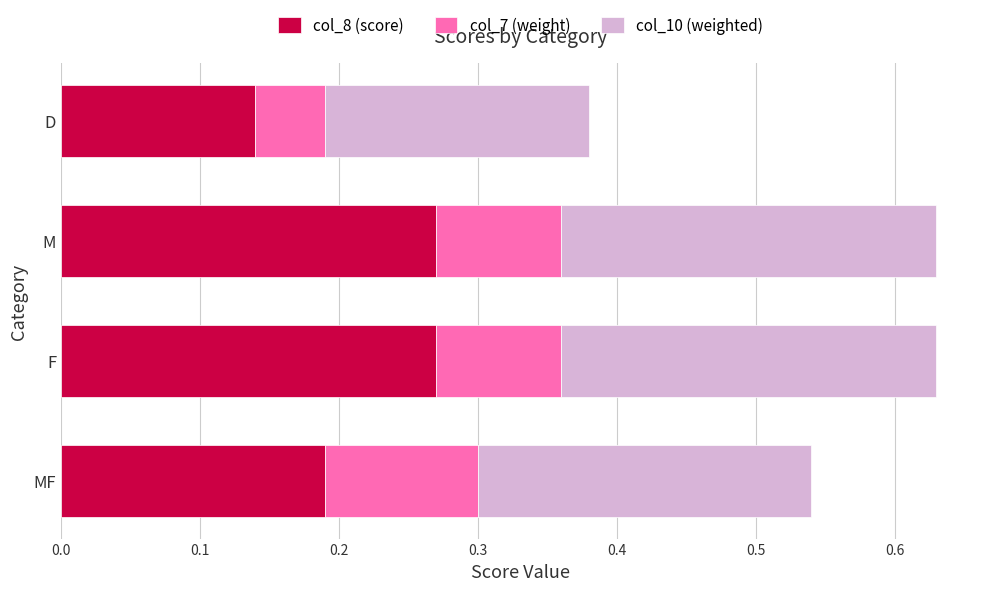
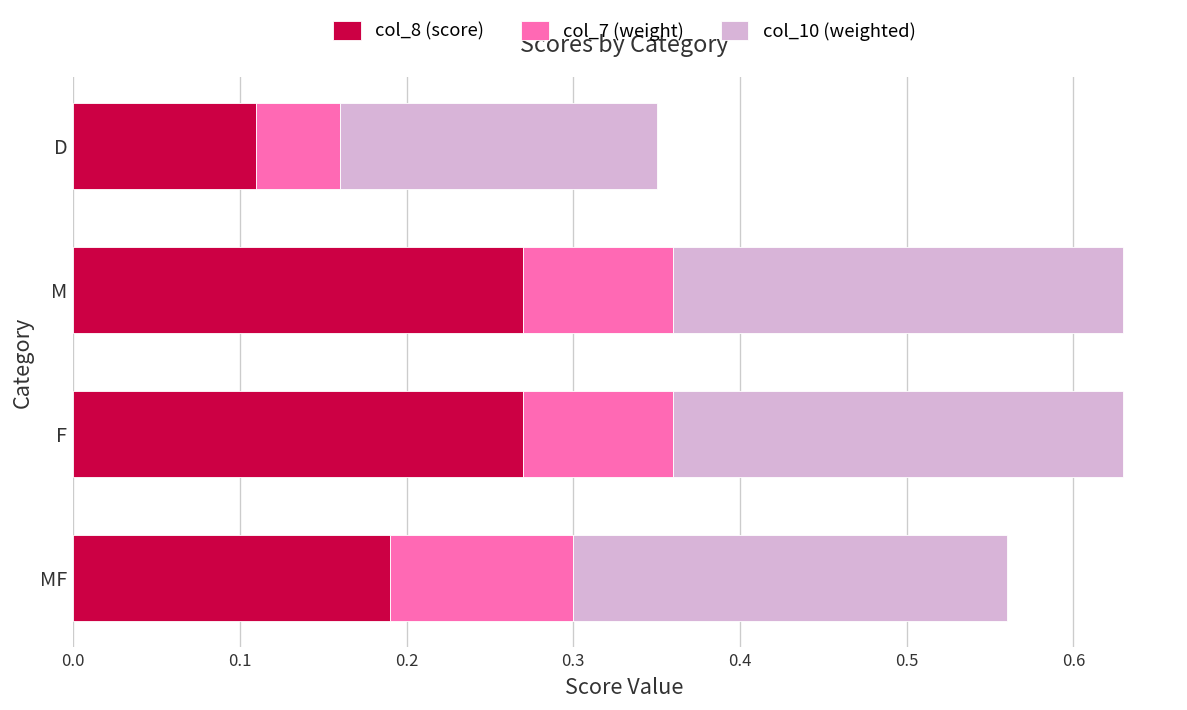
  {
    "col_8 (score)": {
-     "D": 0.14,
+     "D": 0.11,
      "M": 0.27,
      "F": 0.27,
      "MF": 0.19
    },
    "col_7 (weight)": {
      "D": 0.05,
      "M": 0.09,
      "F": 0.09,
      "MF": 0.11
    },
    "col_10 (weighted)": {
      "D": 0.19,
      "M": 0.27,
      "F": 0.27,
-     "MF": 0.24
+     "MF": 0.26
    }
  }
